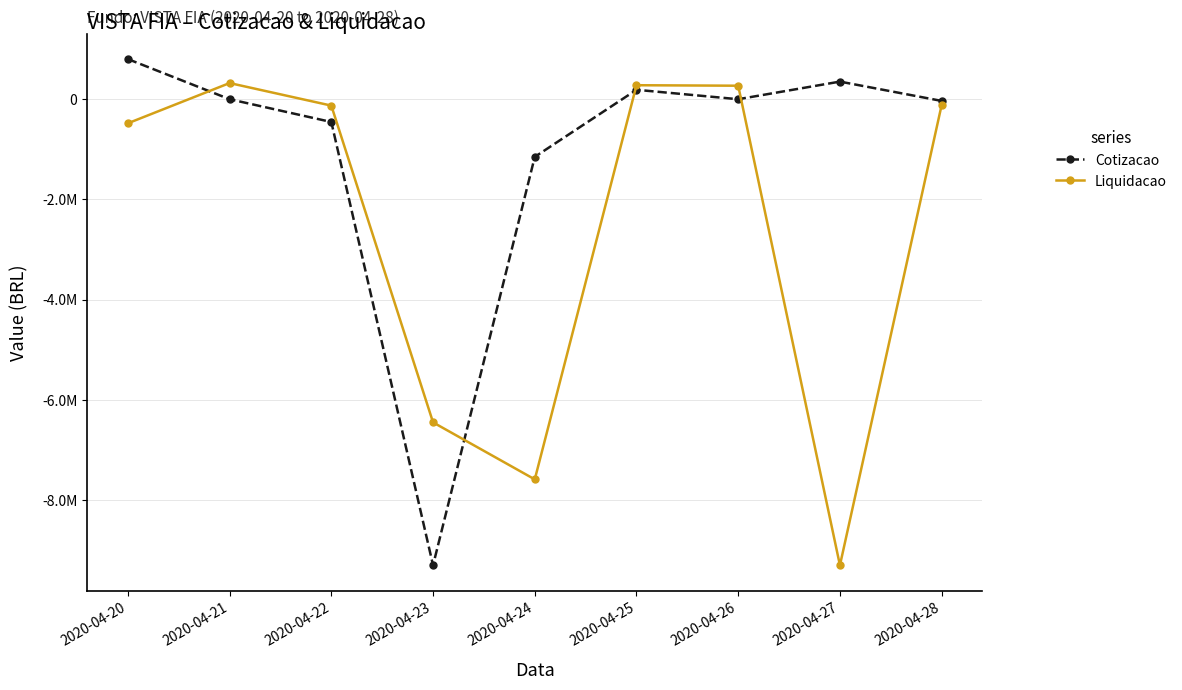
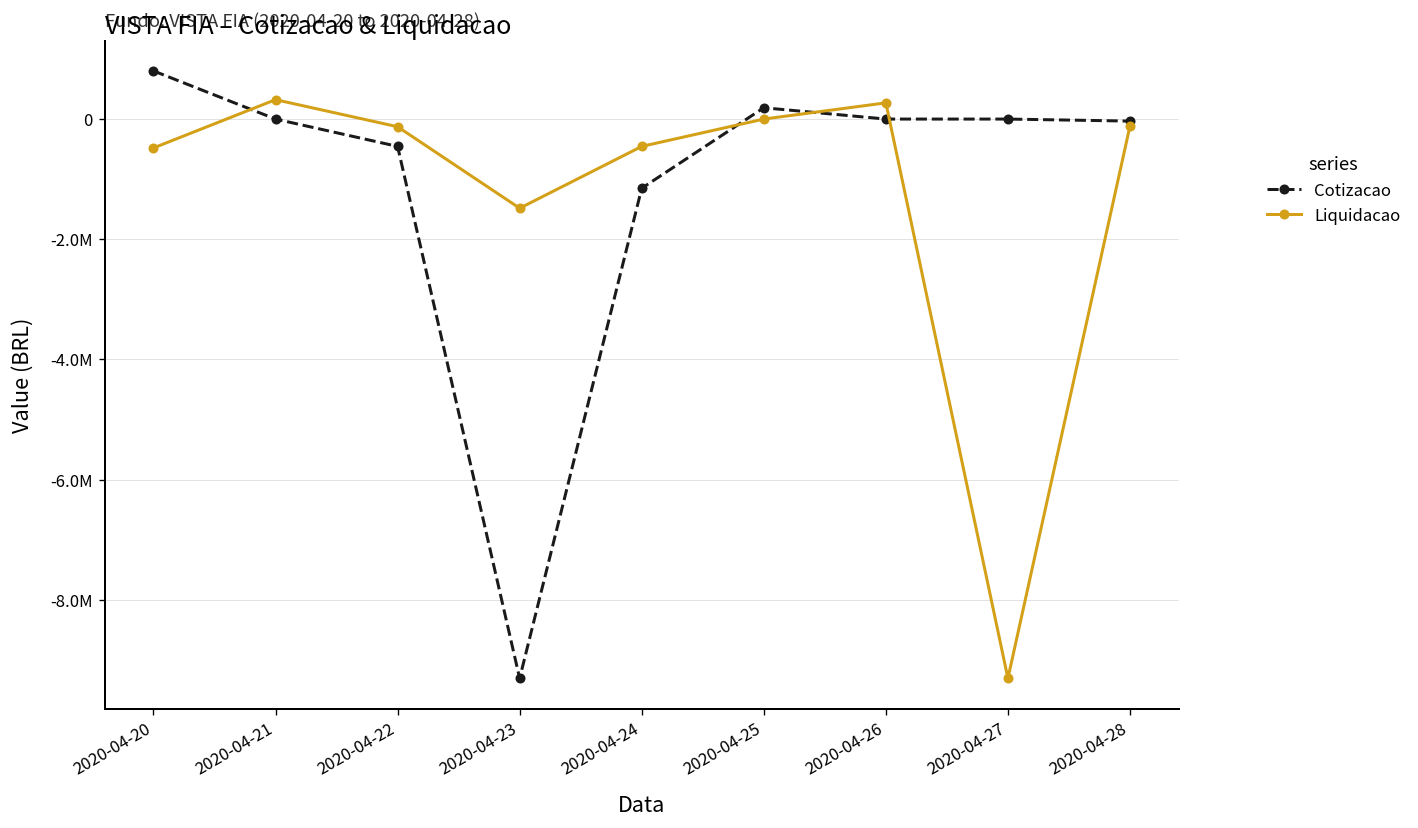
  {
    "Cotizacao": {
      "2020-04-20": 800000,
      "2020-04-21": 0,
      "2020-04-22": -500000,
      "2020-04-23": -9300000,
      "2020-04-24": -1200000,
      "2020-04-25": 200000,
      "2020-04-26": 0,
-     "2020-04-27": 400000,
+     "2020-04-27": 0,
      "2020-04-28": 0
    },
    "Liquidacao": {
      "2020-04-20": -500000,
      "2020-04-21": 300000,
      "2020-04-22": -100000,
-     "2020-04-23": -6500000,
-     "2020-04-24": -7600000,
-     "2020-04-25": 300000,
+     "2020-04-23": -1500000,
+     "2020-04-24": -500000,
+     "2020-04-25": 0,
      "2020-04-26": 300000,
      "2020-04-27": -9300000,
      "2020-04-28": -100000
    }
  }
